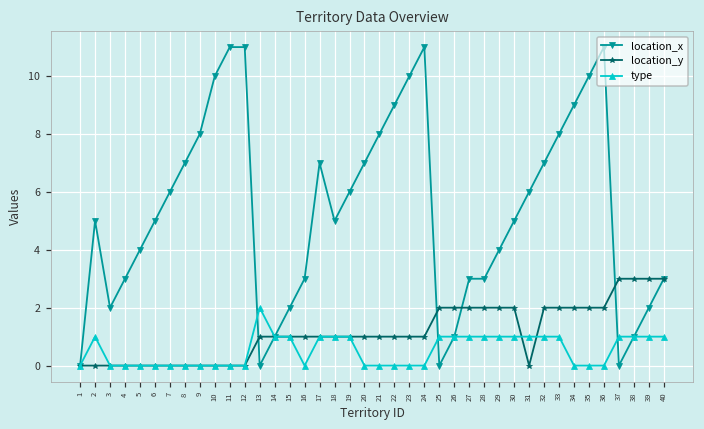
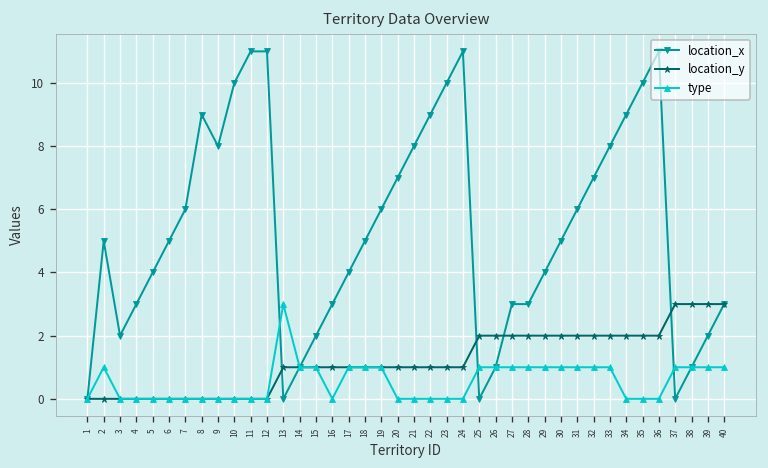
  {
    "location_x": {
      "2": 5,
      "3": 2,
      "4": 3,
      "5": 4,
      "6": 5,
      "7": 6,
-     "8": 7,
+     "8": 9,
      "9": 8,
      "10": 10,
      "11": 11,
      "12": 11,
      "13": 0,
      "15": 2,
      "16": 3,
-     "17": 7,
+     "17": 4,
      "18": 5,
      "19": 6,
      "20": 7,
      "21": 8,
      "22": 9,
      "23": 10,
      "24": 11,
      "25": 0,
      "27": 3,
      "28": 3,
      "29": 4,
      "30": 5,
      "31": 6,
      "32": 7,
      "33": 8,
      "34": 9,
      "35": 10,
      "37": 0,
      "39": 2
    },
    "location_y": {
      "2": 0,
      "13": 1,
      "16": 1,
      "20": 1,
      "21": 1,
      "22": 1,
      "23": 1,
      "24": 1,
      "25": 2,
      "26": 2,
      "27": 2,
      "28": 2,
      "29": 2,
      "30": 2,
-     "31": 0,
+     "31": 2,
      "32": 2,
      "33": 2,
      "34": 2,
      "35": 2,
      "36": 2,
      "37": 3,
      "38": 3,
      "39": 3
    },
    "type": {
      "2": 1,
-     "13": 2,
+     "13": 3,
      "16": 0,
      "20": 0,
      "21": 0,
      "22": 0,
      "23": 0,
      "24": 0,
      "25": 1,
      "27": 1,
      "28": 1,
      "29": 1,
      "30": 1,
      "31": 1,
      "32": 1,
      "33": 1,
      "34": 0,
      "35": 0,
      "36": 0,
      "37": 1,
      "39": 1,
      "40": 1
    }
  }
